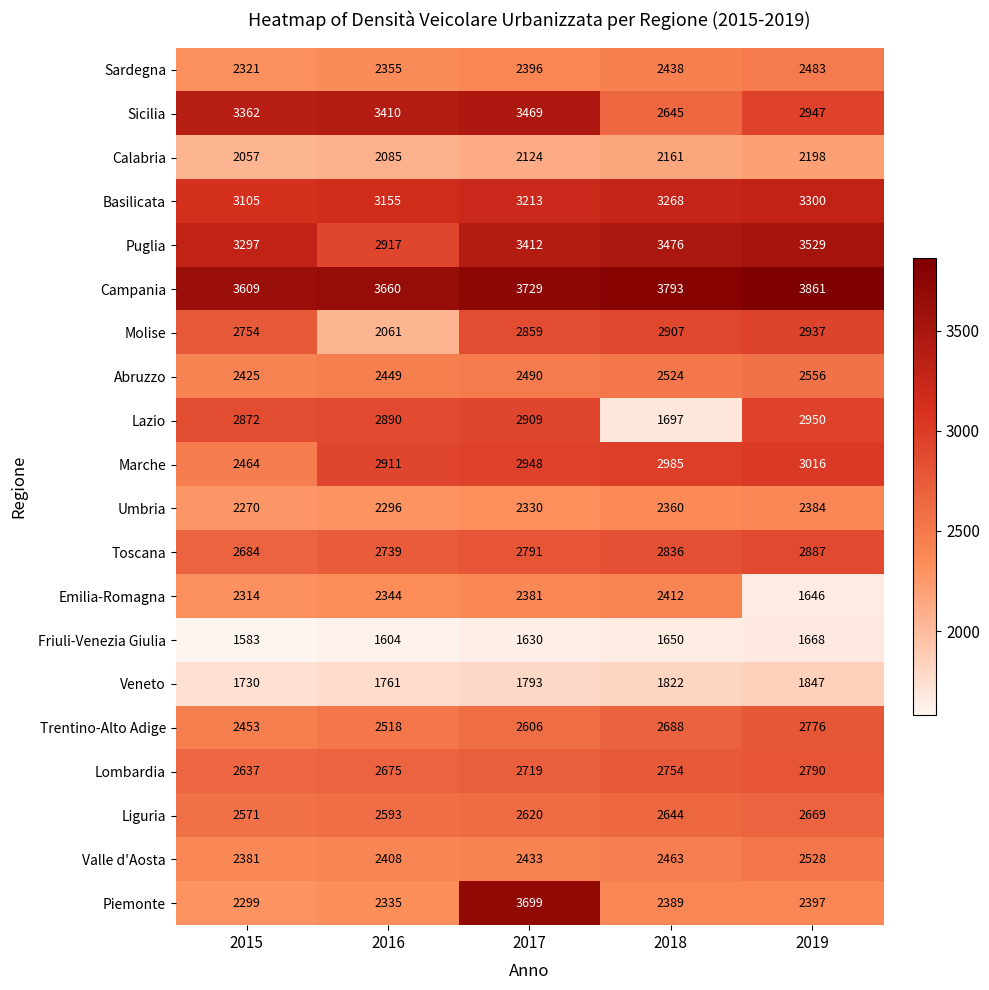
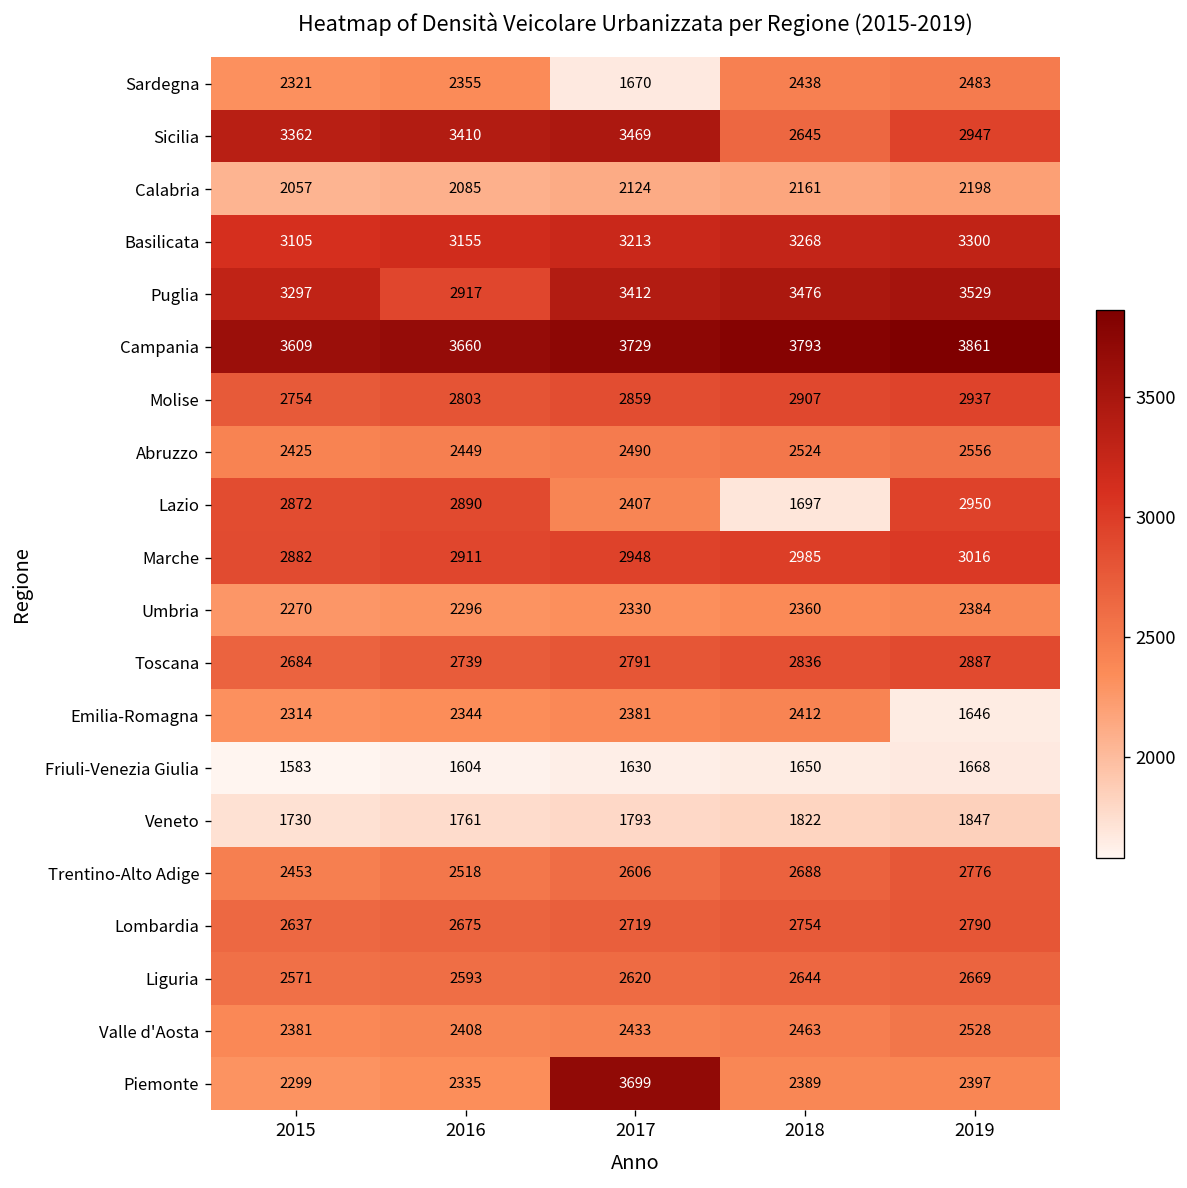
  {
    "Sardegna": {
      "2015": 2321,
      "2016": 2355,
-     "2017": 2396,
+     "2017": 1670,
      "2018": 2438,
      "2019": 2483
    },
    "Sicilia": {
      "2015": 3362,
      "2016": 3410,
      "2017": 3469,
      "2018": 2645,
      "2019": 2947
    },
    "Calabria": {
      "2015": 2057,
      "2016": 2085,
      "2017": 2124,
      "2018": 2161,
      "2019": 2198
    },
    "Basilicata": {
      "2015": 3105,
      "2016": 3155,
      "2017": 3213,
      "2018": 3268,
      "2019": 3300
    },
    "Puglia": {
      "2015": 3297,
      "2016": 2917,
      "2017": 3412,
      "2018": 3476,
      "2019": 3529
    },
    "Campania": {
      "2015": 3609,
      "2016": 3660,
      "2017": 3729,
      "2018": 3793,
      "2019": 3861
    },
    "Molise": {
      "2015": 2754,
-     "2016": 2061,
+     "2016": 2803,
      "2017": 2859,
      "2018": 2907,
      "2019": 2937
    },
    "Abruzzo": {
      "2015": 2425,
      "2016": 2449,
      "2017": 2490,
      "2018": 2524,
      "2019": 2556
    },
    "Lazio": {
      "2015": 2872,
      "2016": 2890,
-     "2017": 2909,
+     "2017": 2407,
      "2018": 1697,
      "2019": 2950
    },
    "Marche": {
-     "2015": 2464,
+     "2015": 2882,
      "2016": 2911,
      "2017": 2948,
      "2018": 2985,
      "2019": 3016
    },
    "Umbria": {
      "2015": 2270,
      "2016": 2296,
      "2017": 2330,
      "2018": 2360,
      "2019": 2384
    },
    "Toscana": {
      "2015": 2684,
      "2016": 2739,
      "2017": 2791,
      "2018": 2836,
      "2019": 2887
    },
    "Emilia-Romagna": {
      "2015": 2314,
      "2016": 2344,
      "2017": 2381,
      "2018": 2412,
      "2019": 1646
    },
    "Friuli-Venezia Giulia": {
      "2015": 1583,
      "2016": 1604,
      "2017": 1630,
      "2018": 1650,
      "2019": 1668
    },
    "Veneto": {
      "2015": 1730,
      "2016": 1761,
      "2017": 1793,
      "2018": 1822,
      "2019": 1847
    },
    "Trentino-Alto Adige": {
      "2015": 2453,
      "2016": 2518,
      "2017": 2606,
      "2018": 2688,
      "2019": 2776
    },
    "Lombardia": {
      "2015": 2637,
      "2016": 2675,
      "2017": 2719,
      "2018": 2754,
      "2019": 2790
    },
    "Liguria": {
      "2015": 2571,
      "2016": 2593,
      "2017": 2620,
      "2018": 2644,
      "2019": 2669
    },
    "Valle d'Aosta": {
      "2015": 2381,
      "2016": 2408,
      "2017": 2433,
      "2018": 2463,
      "2019": 2528
    },
    "Piemonte": {
      "2015": 2299,
      "2016": 2335,
      "2017": 3699,
      "2018": 2389,
      "2019": 2397
    }
  }
